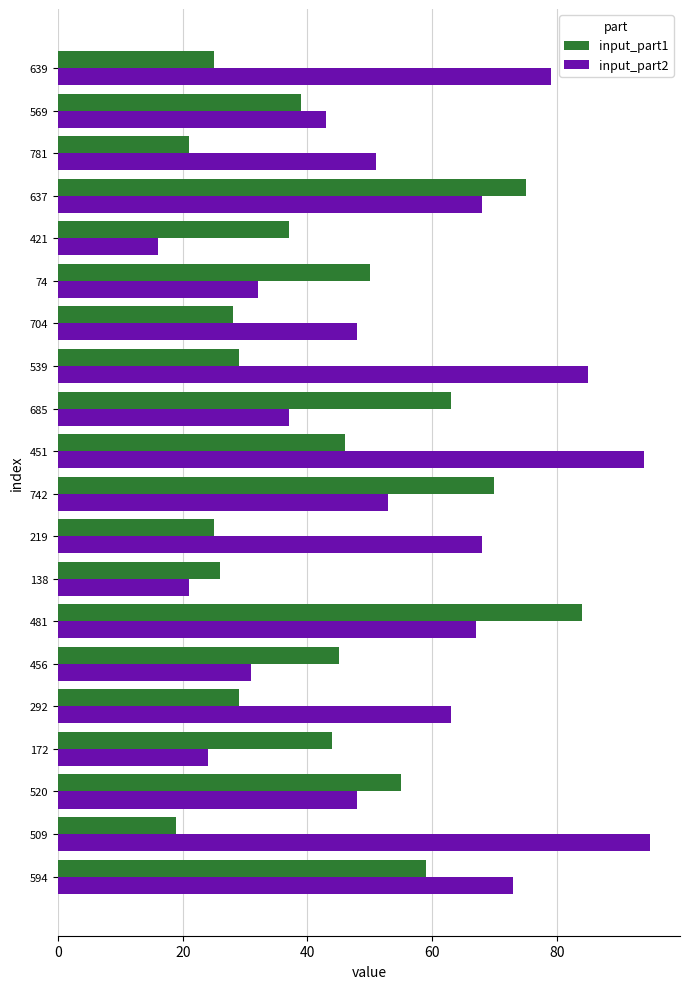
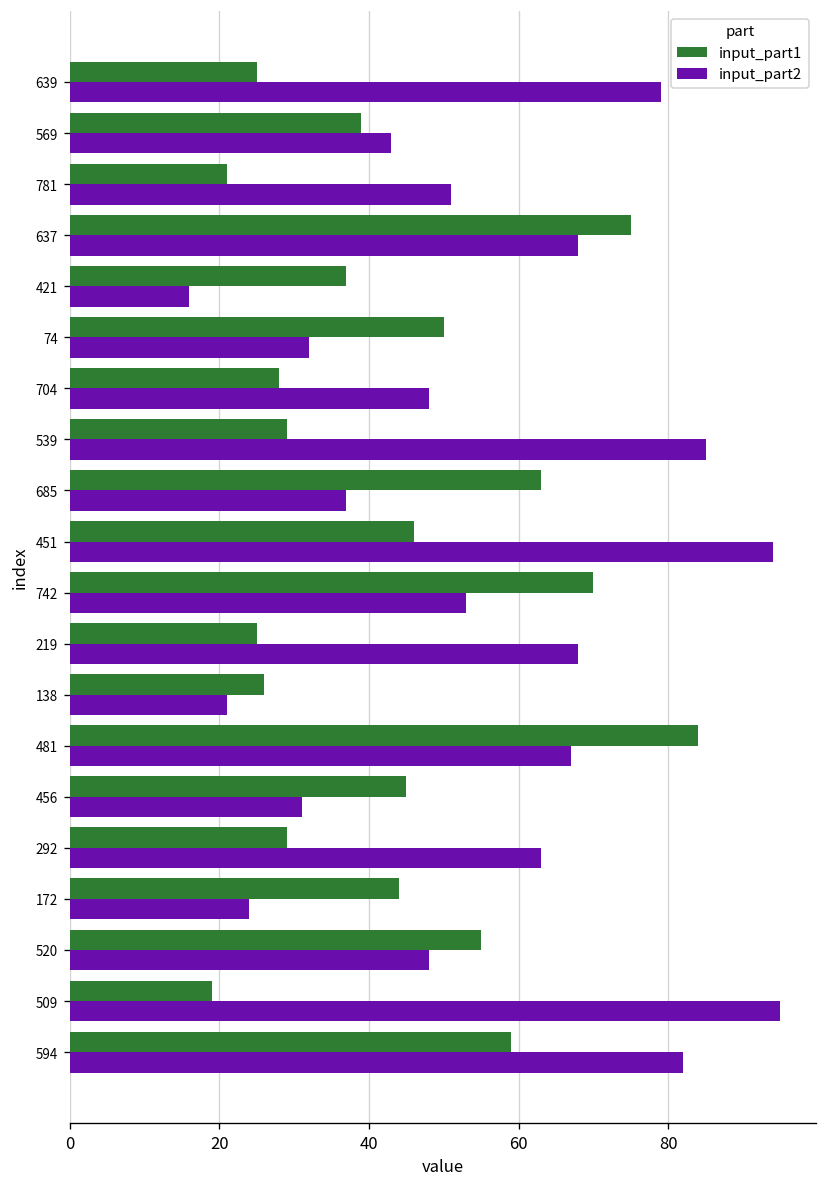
  {
    "input_part1": {
      "639": 25,
      "569": 39,
      "781": 21,
      "637": 75,
      "421": 37,
      "74": 50,
      "704": 28,
      "539": 29,
      "685": 63,
      "451": 46,
      "742": 70,
      "219": 25,
      "138": 26,
      "481": 84,
      "456": 45,
      "292": 29,
      "172": 44,
      "520": 55,
      "509": 19,
      "594": 59
    },
    "input_part2": {
      "639": 79,
      "569": 43,
      "781": 51,
      "637": 68,
      "421": 16,
      "74": 32,
      "704": 48,
      "539": 85,
      "685": 37,
      "451": 94,
      "742": 53,
      "219": 68,
      "138": 21,
      "481": 67,
      "456": 31,
      "292": 63,
      "172": 24,
      "520": 48,
      "509": 95,
-     "594": 73
+     "594": 82
    }
  }
